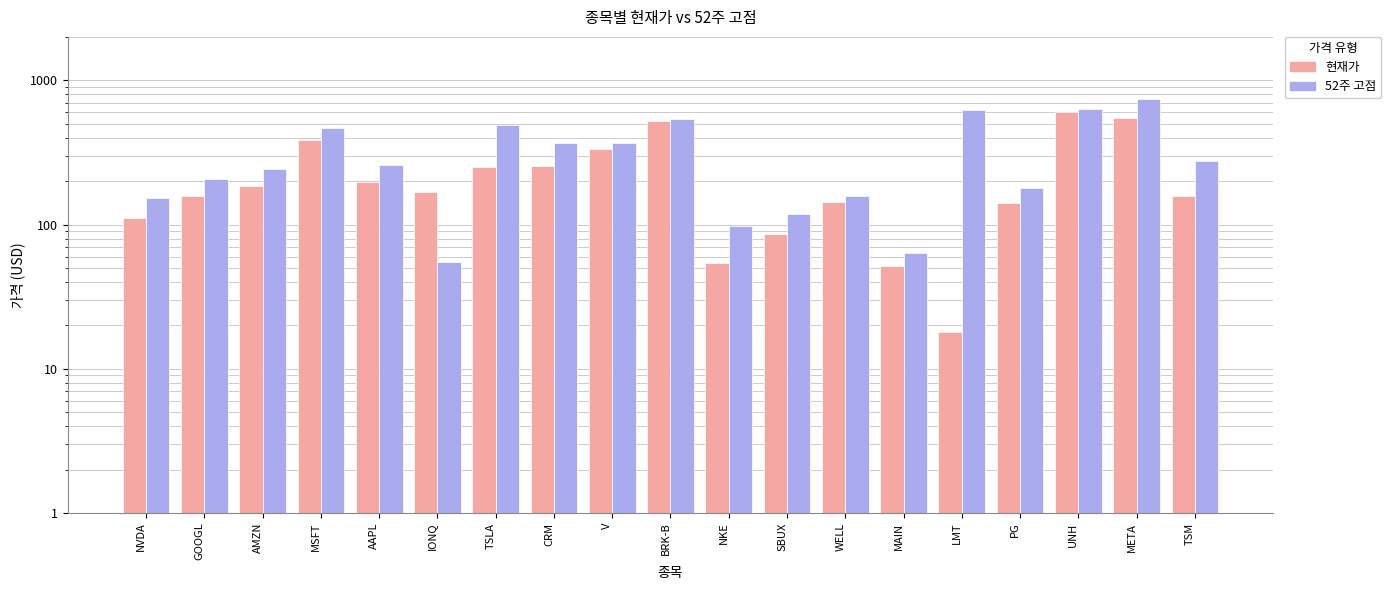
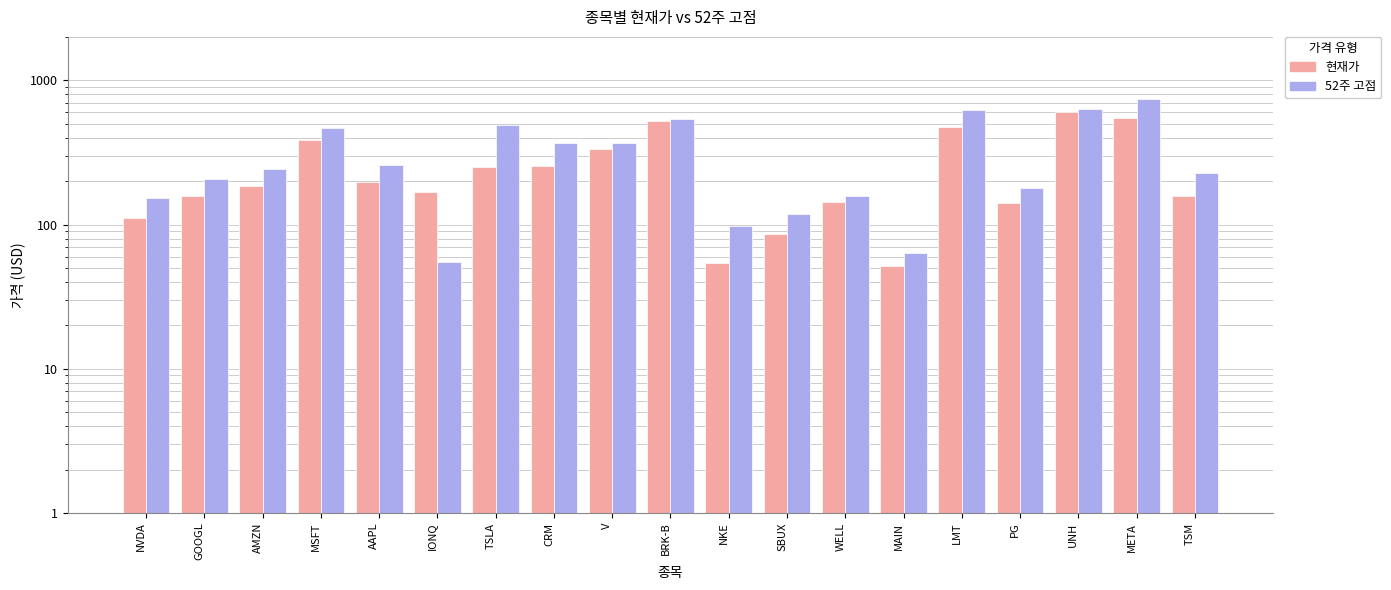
  {
    "현재가": {
      "NVDA": 110,
      "GOOGL": 160,
      "AMZN": 180,
      "MSFT": 390,
      "AAPL": 200,
      "IONQ": 170,
      "TSLA": 250,
      "CRM": 260,
      "V": 330,
      "BRK-B": 520,
      "NKE": 54,
      "SBUX": 90,
      "WELL": 140,
      "MAIN": 52,
-     "LMT": 18,
+     "LMT": 470,
      "PG": 140,
      "UNH": 600,
      "META": 540,
      "TSM": 160
    },
    "52주 고점": {
      "NVDA": 150,
      "GOOGL": 210,
      "AMZN": 240,
      "MSFT": 470,
      "AAPL": 260,
      "IONQ": 55,
      "TSLA": 490,
      "CRM": 370,
      "V": 370,
      "BRK-B": 540,
      "NKE": 100,
      "SBUX": 120,
      "WELL": 160,
      "MAIN": 60,
      "LMT": 620,
      "PG": 180,
      "UNH": 600,
      "META": 700,
-     "TSM": 270
+     "TSM": 230
    }
  }
